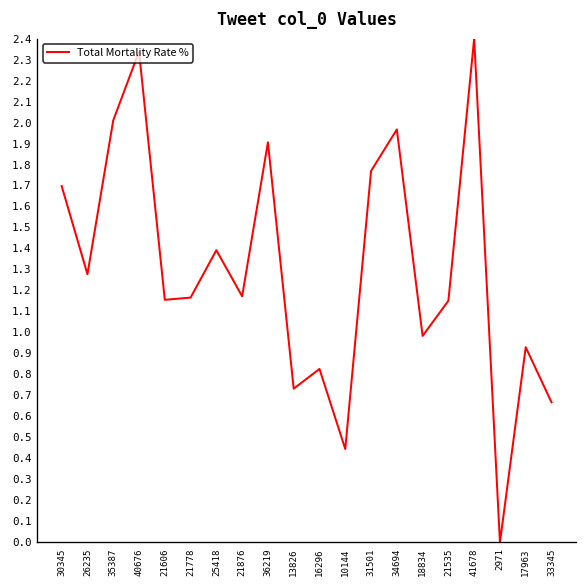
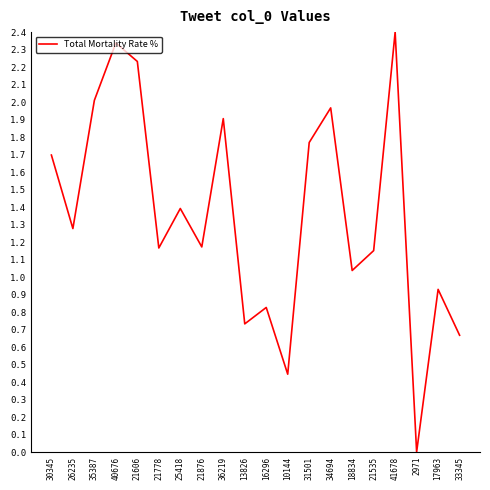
  {
    "30345": 1.70,
    "26235": 1.28,
    "35387": 2.01,
-   "21606": 1.16,
+   "21606": 2.23,
    "21778": 1.17,
    "25418": 1.39,
    "21876": 1.17,
    "36219": 1.91,
    "13826": 0.73,
    "16296": 0.83,
    "10144": 0.44,
    "31501": 1.77,
    "34694": 1.97,
-   "18834": 0.98,
+   "18834": 1.04,
    "21535": 1.15,
    "41678": 2.40,
    "2971": 0.00,
    "17963": 0.93,
    "33345": 0.67
  }
